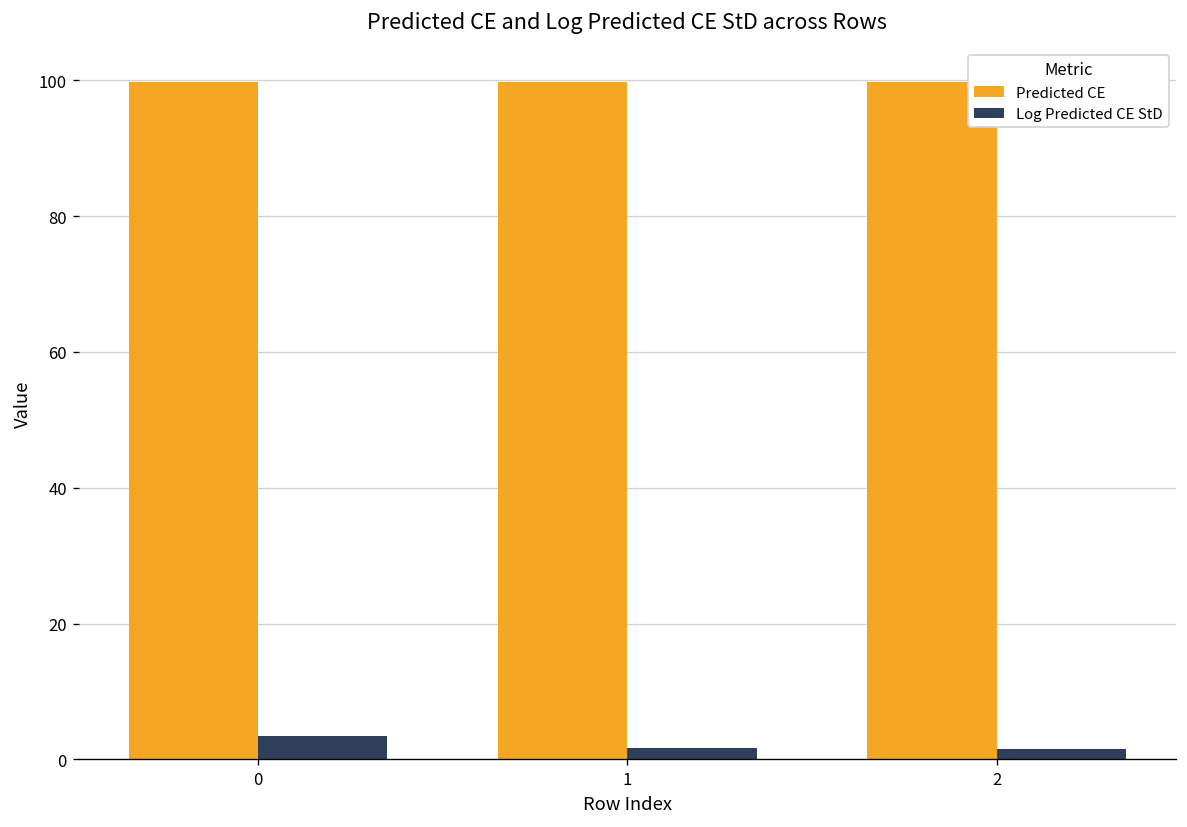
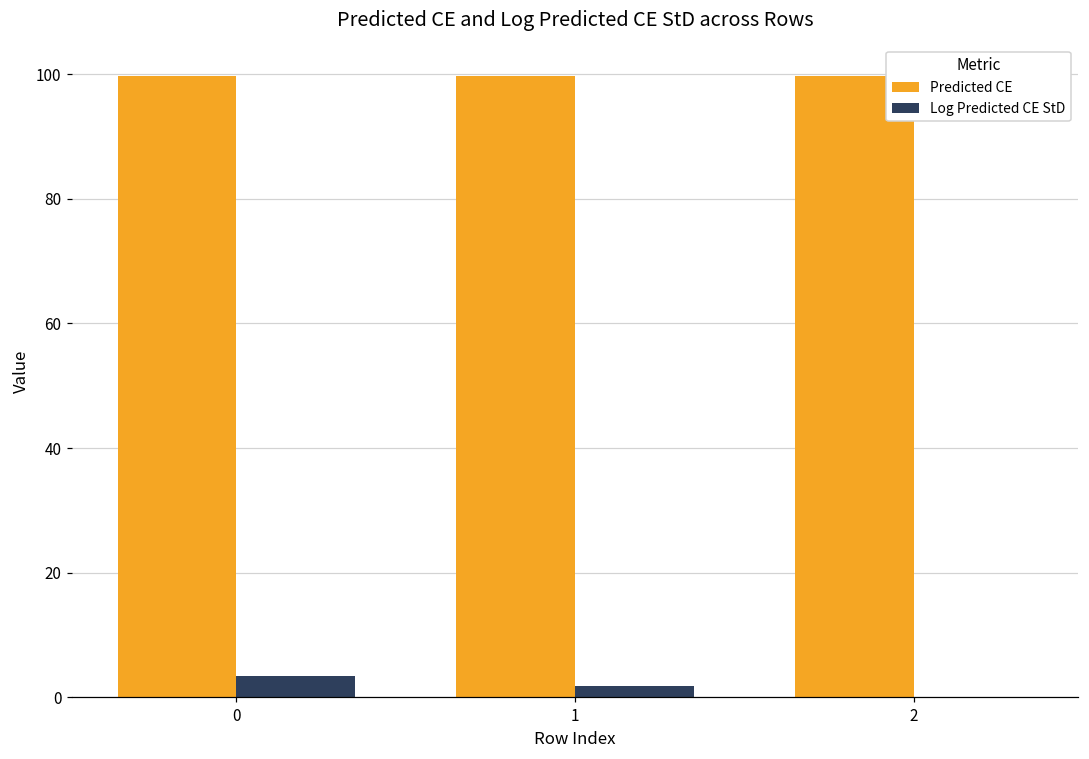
  {
    "Predicted CE": {
      "0": 100,
      "1": 100,
      "2": 100
    },
    "Log Predicted CE StD": {
      "0": 3,
      "1": 2,
-     "2": 1
+     "2": 0
    }
  }
